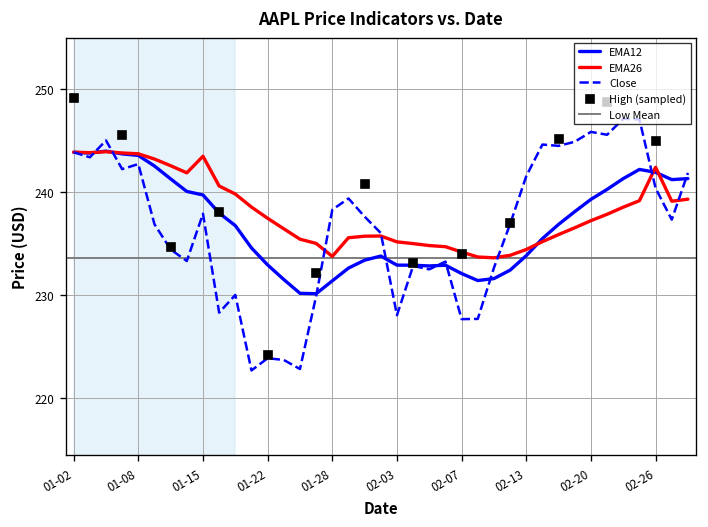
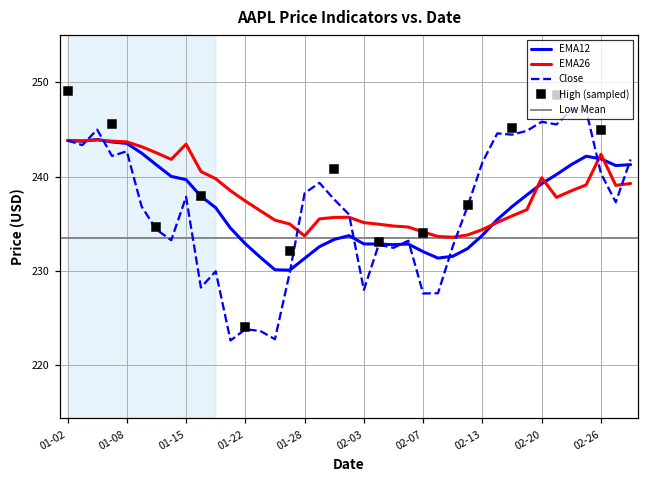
  {
    "EMA26": {
      "01-15": 243,
      "01-22": 237,
      "01-28": 234,
      "02-03": 235,
      "02-13": 234,
-     "02-20": 237,
+     "02-20": 240,
      "02-26": 242
    },
    "High (sampled)": {
      "01-02": 249,
      "02-26": 245
    }
  }
